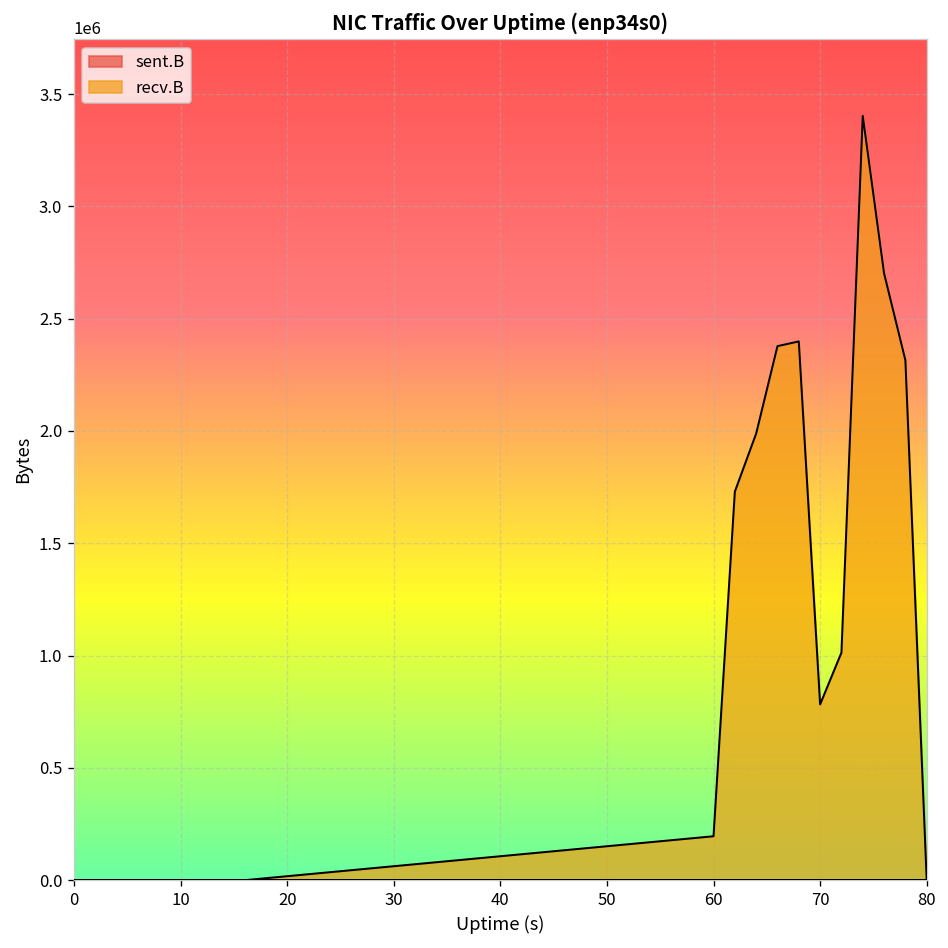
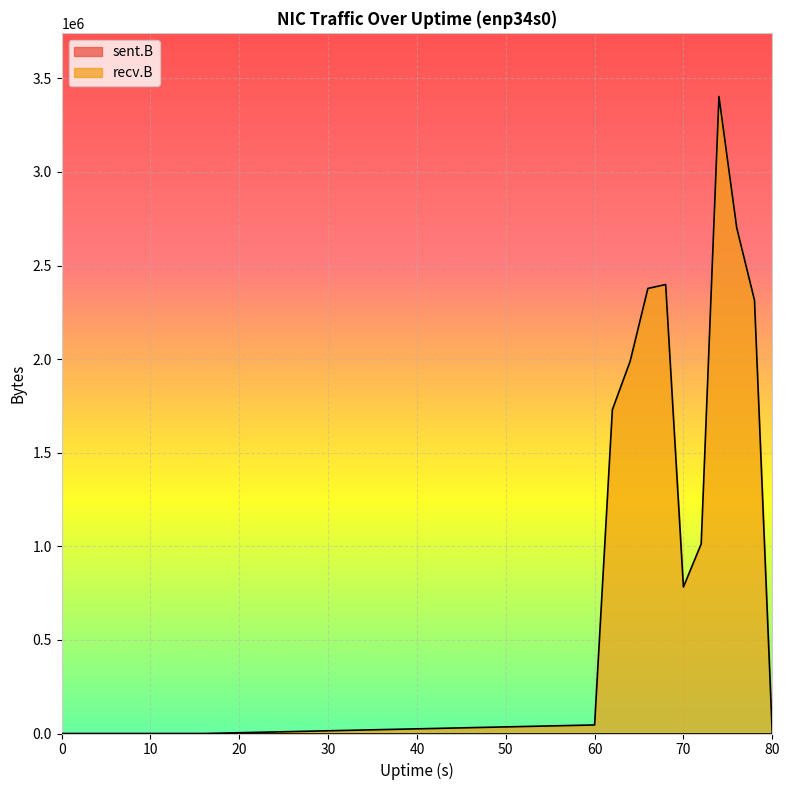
  {
    "sent.B": {
      "60": 0,
      "70": 0
    },
    "recv.B": {
-     "60": 200000,
+     "60": 50000,
      "70": 780000
    }
  }
